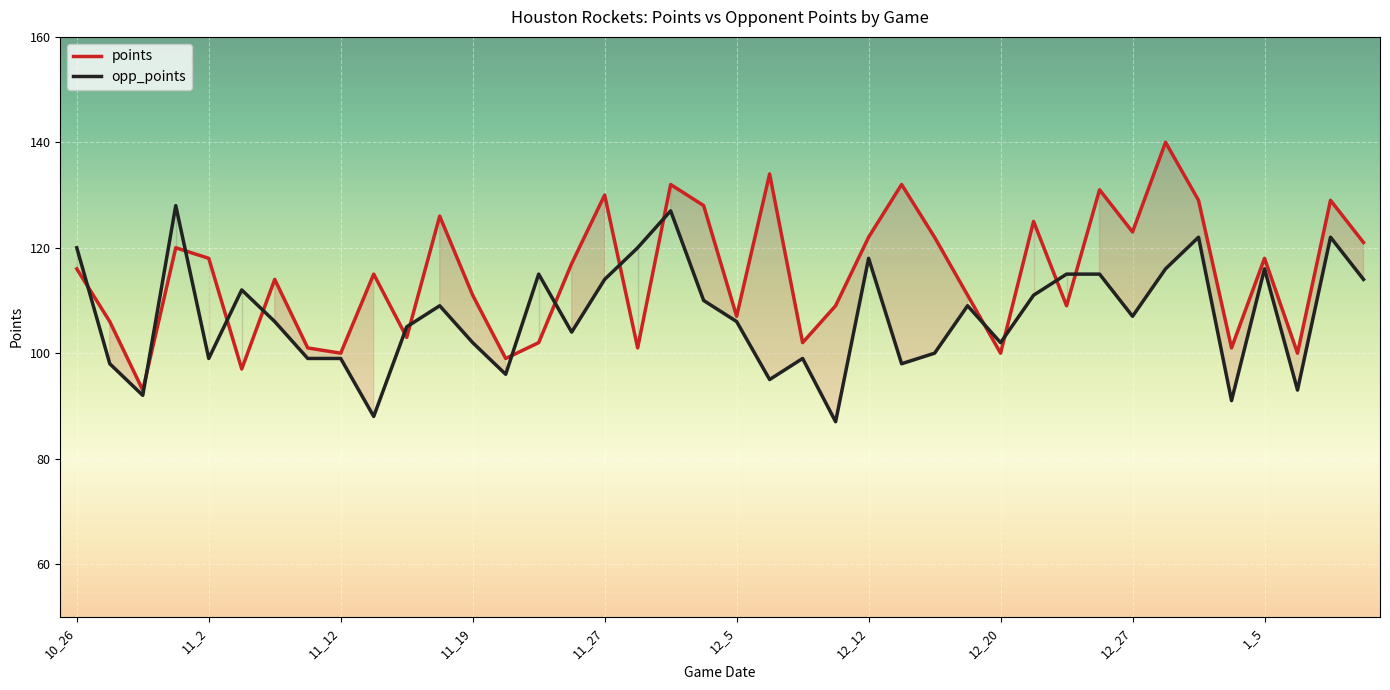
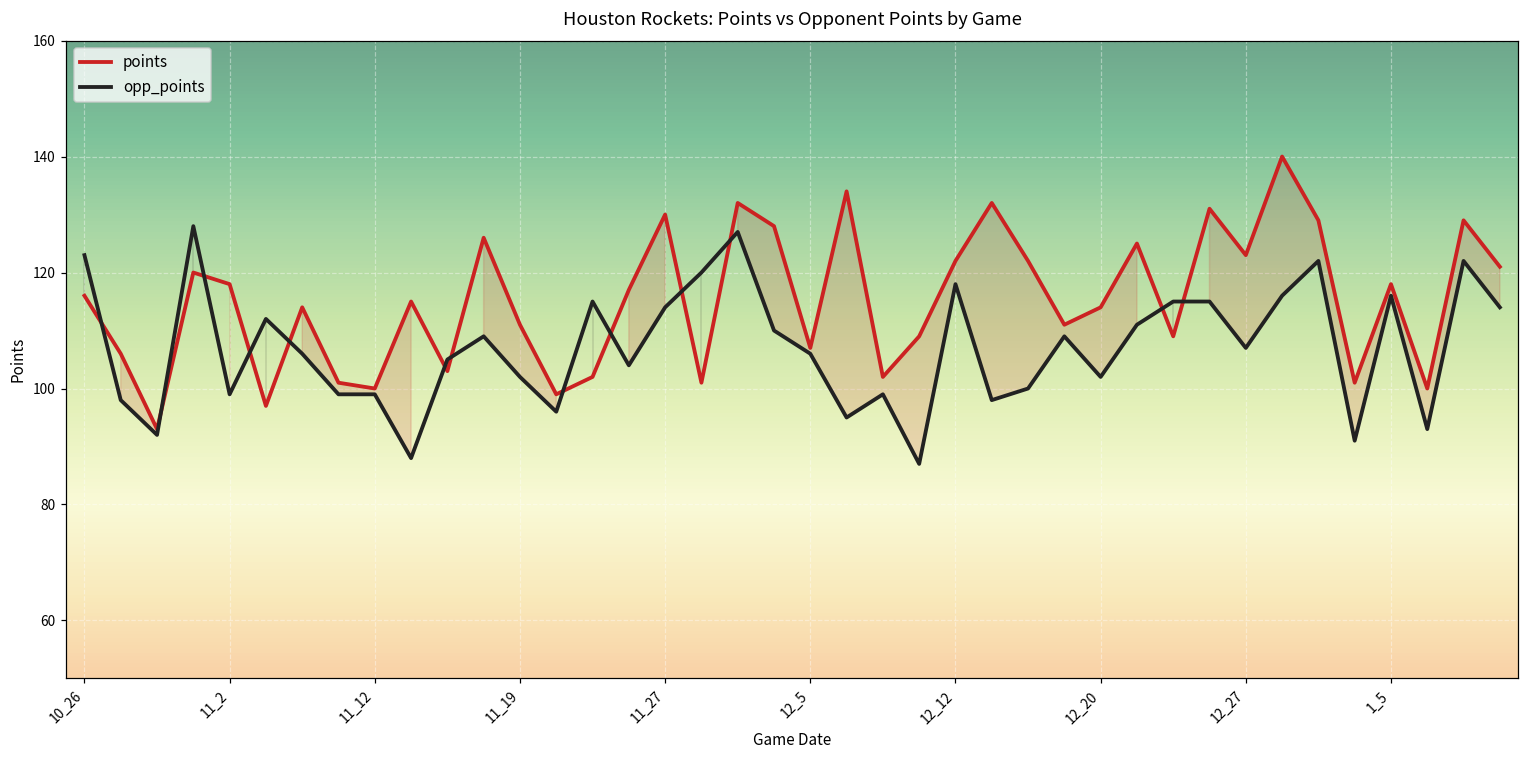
  {
    "points": {
      "10_26": 116,
      "11_2": 118,
      "11_12": 100,
      "11_19": 111,
      "11_27": 130,
      "12_5": 107,
      "12_12": 122,
-     "12_20": 100,
+     "12_20": 114,
      "12_27": 123,
      "1_5": 118
    },
    "opp_points": {
-     "10_26": 120,
+     "10_26": 123,
      "11_2": 99,
      "11_12": 99,
      "11_19": 102,
      "11_27": 114,
      "12_5": 106,
      "12_12": 118,
      "12_20": 102,
      "12_27": 107,
      "1_5": 116
    }
  }
